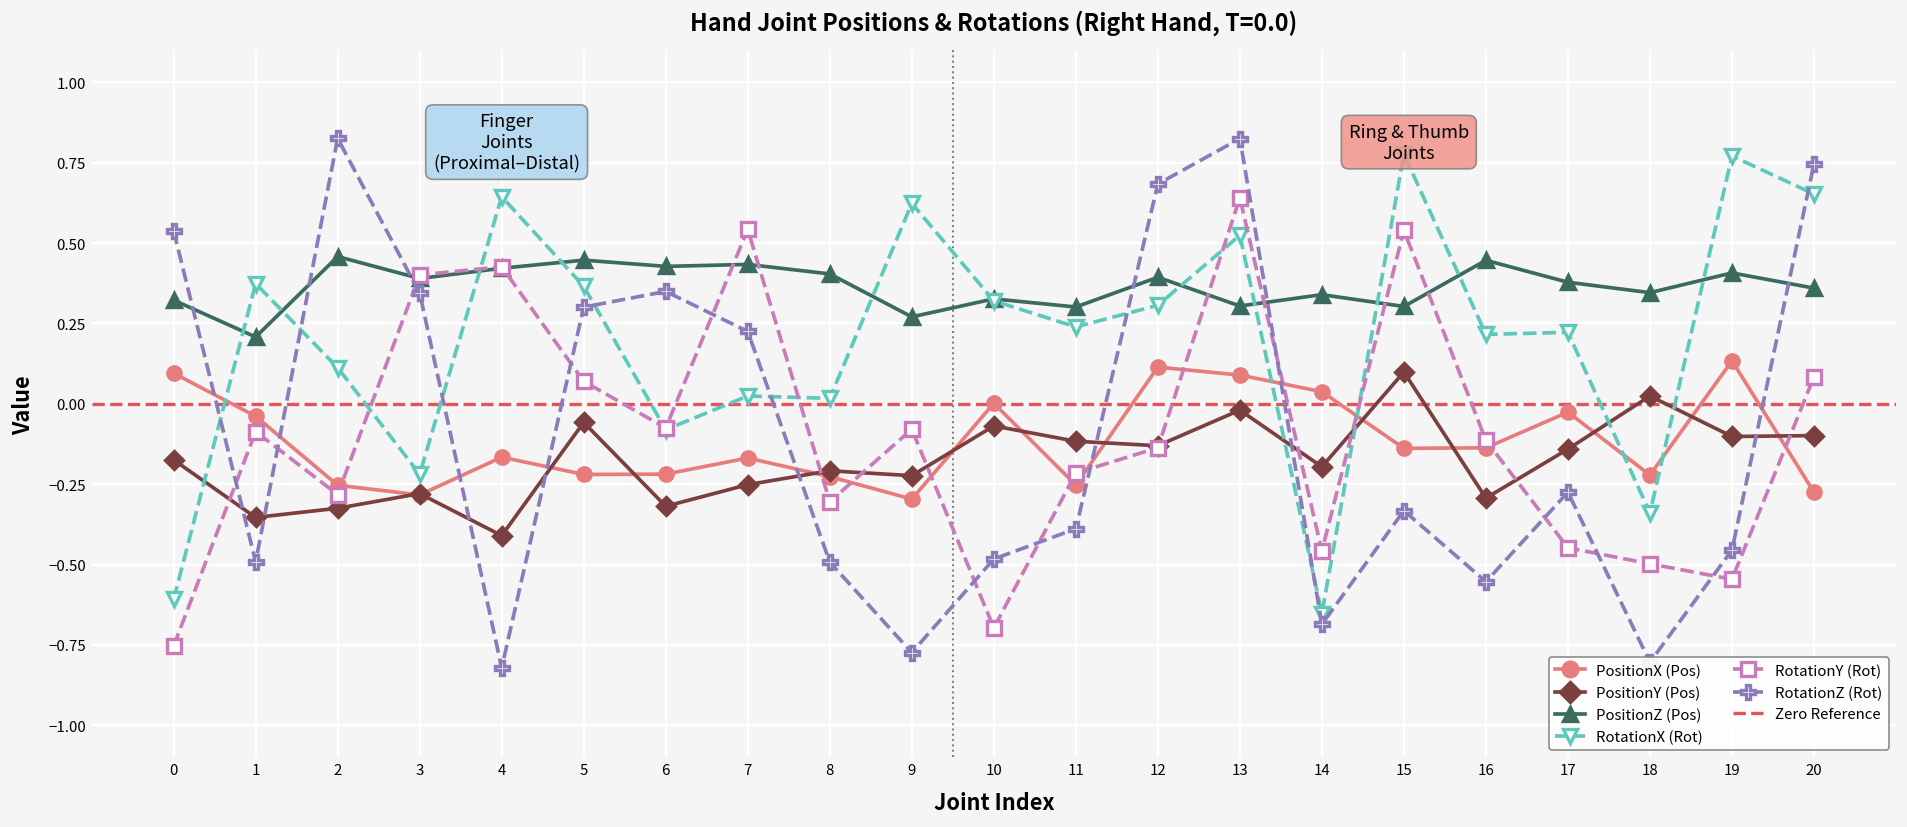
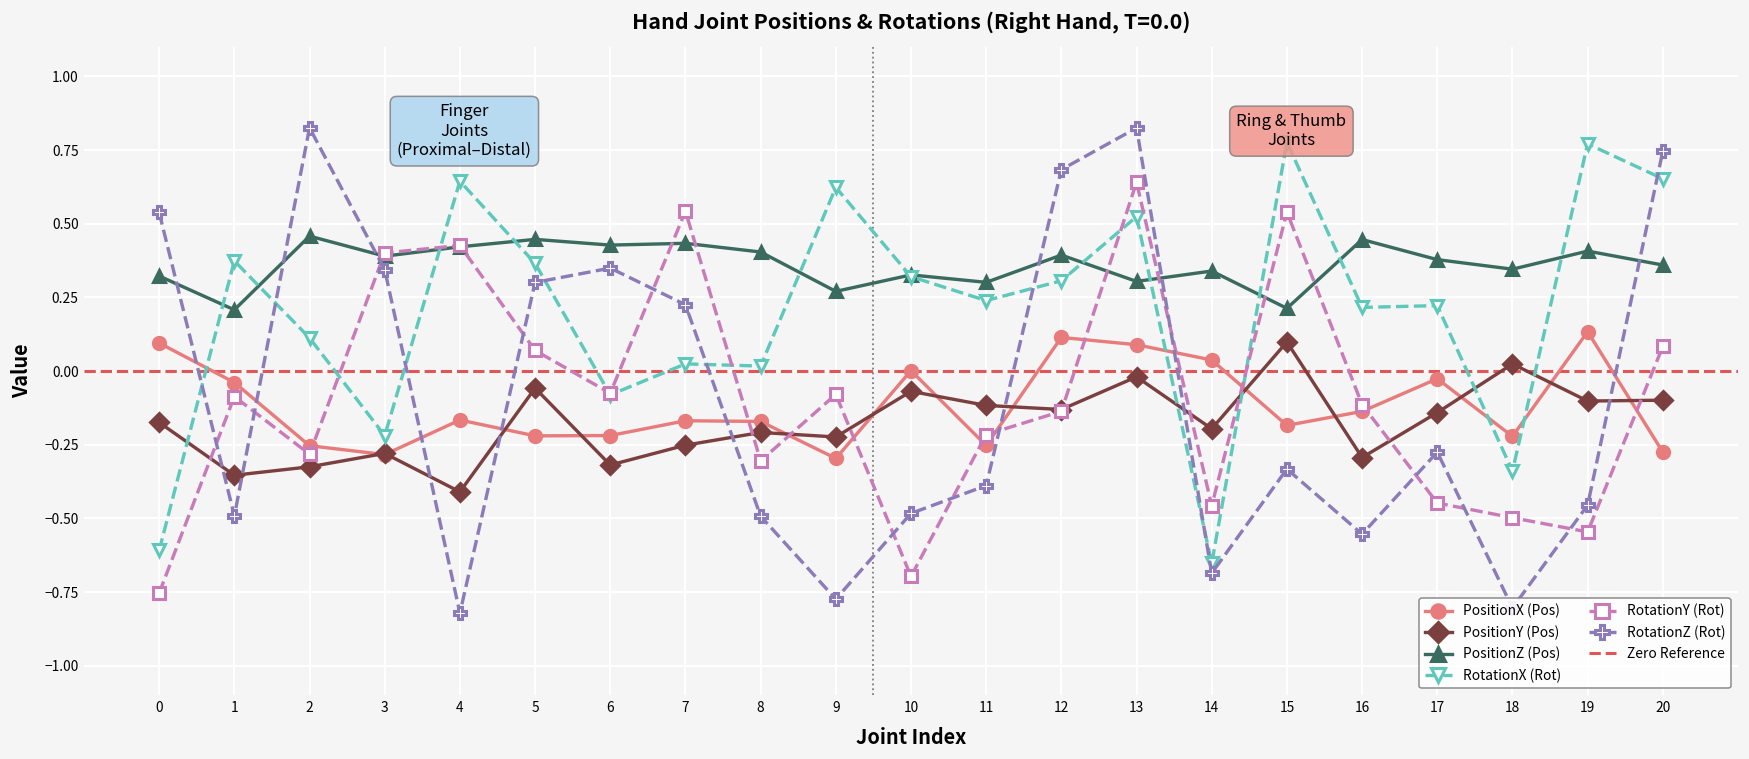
  {
    "PositionX (Pos)": {
      "0": 0.10,
      "1": -0.04,
      "2": -0.25,
      "4": -0.17,
      "5": -0.22,
      "6": -0.22,
      "7": -0.17,
-     "8": -0.23,
+     "8": -0.17,
      "9": -0.30,
      "10": 0.00,
      "11": -0.25,
      "12": 0.11,
      "13": 0.09,
      "14": 0.04,
-     "15": -0.14,
+     "15": -0.18,
      "16": -0.14,
      "17": -0.03,
      "18": -0.22,
      "19": 0.13,
      "20": -0.27
    },
    "PositionY (Pos)": {
      "0": -0.17,
      "1": -0.35,
      "2": -0.32,
      "4": -0.41,
      "5": -0.06,
      "6": -0.32,
      "7": -0.25,
      "8": -0.21,
      "9": -0.22,
      "10": -0.07,
      "11": -0.12,
      "13": -0.02,
      "14": -0.20,
      "15": 0.10,
      "16": -0.29,
      "17": -0.14,
      "18": 0.02,
      "19": -0.10,
      "20": -0.10
    },
    "PositionZ (Pos)": {
      "0": 0.32,
      "1": 0.21,
      "2": 0.46,
      "3": 0.39,
      "5": 0.45,
      "6": 0.43,
      "7": 0.43,
      "8": 0.40,
      "9": 0.27,
      "11": 0.30,
      "12": 0.39,
      "13": 0.30,
      "14": 0.34,
-     "15": 0.30,
+     "15": 0.21,
      "16": 0.45,
      "17": 0.38,
      "18": 0.35,
      "19": 0.41,
      "20": 0.36
    },
    "RotationX (Rot)": {
      "0": -0.61,
      "1": 0.37,
      "2": 0.11,
      "3": -0.22,
      "4": 0.64,
      "5": 0.37,
      "7": 0.02,
      "8": 0.02,
      "9": 0.62,
      "11": 0.24,
      "12": 0.31,
      "13": 0.52,
      "14": -0.65,
      "16": 0.22,
      "17": 0.22,
      "18": -0.34,
      "19": 0.77,
      "20": 0.65
    },
    "RotationY (Rot)": {
      "0": -0.75,
      "1": -0.09,
      "2": -0.28,
      "3": 0.40,
      "5": 0.07,
      "7": 0.54,
      "8": -0.30,
      "9": -0.08,
      "10": -0.70,
      "11": -0.22,
      "13": 0.64,
      "14": -0.46,
      "15": 0.54,
      "16": -0.11,
      "17": -0.45,
      "18": -0.50,
      "19": -0.55,
      "20": 0.08
    },
    "RotationZ (Rot)": {
      "0": 0.54,
      "1": -0.49,
      "2": 0.83,
      "3": 0.34,
      "4": -0.82,
      "5": 0.30,
      "6": 0.35,
      "7": 0.23,
      "8": -0.49,
      "9": -0.77,
      "10": -0.48,
      "11": -0.39,
      "12": 0.68,
      "13": 0.82,
      "14": -0.69,
      "15": -0.33,
      "16": -0.55,
      "17": -0.27,
      "19": -0.46,
      "20": 0.75
    }
  }
